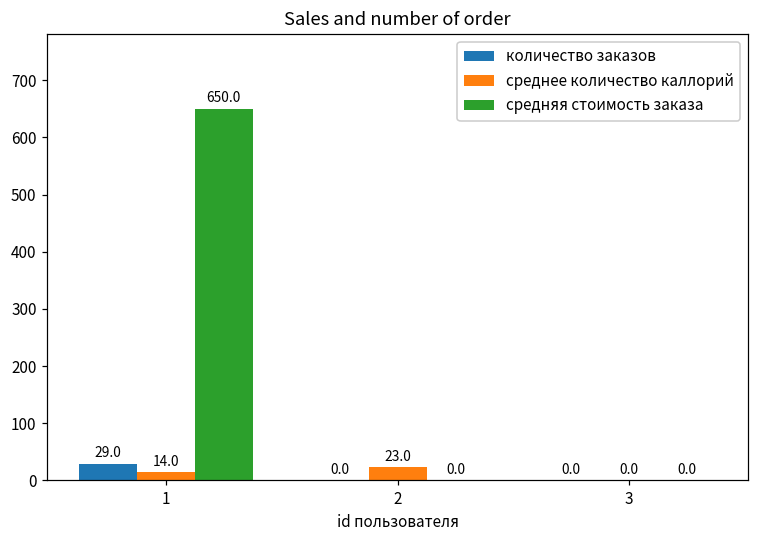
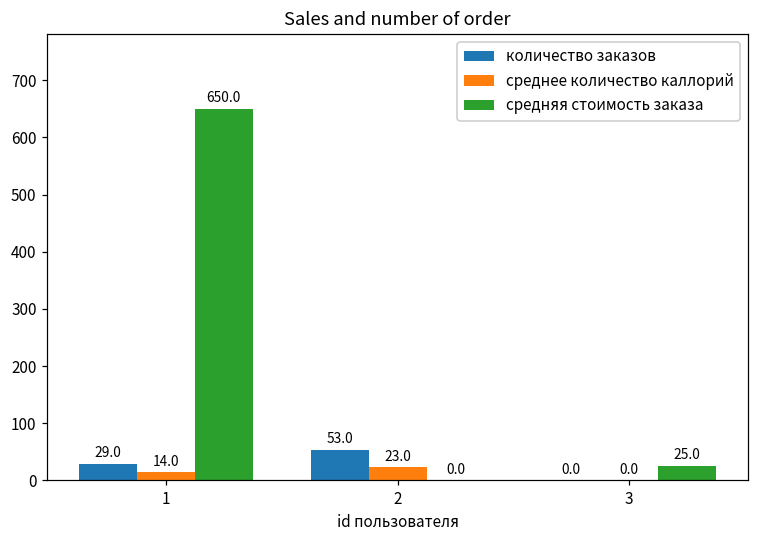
  {
    "количество заказов": {
      "1": 29.0,
-     "2": 0.0,
+     "2": 53.0,
      "3": 0.0
    },
    "среднее количество каллорий": {
      "1": 14.0,
      "2": 23.0,
      "3": 0.0
    },
    "средняя стоимость заказа": {
      "1": 650.0,
      "2": 0.0,
-     "3": 0.0
+     "3": 25.0
    }
  }
